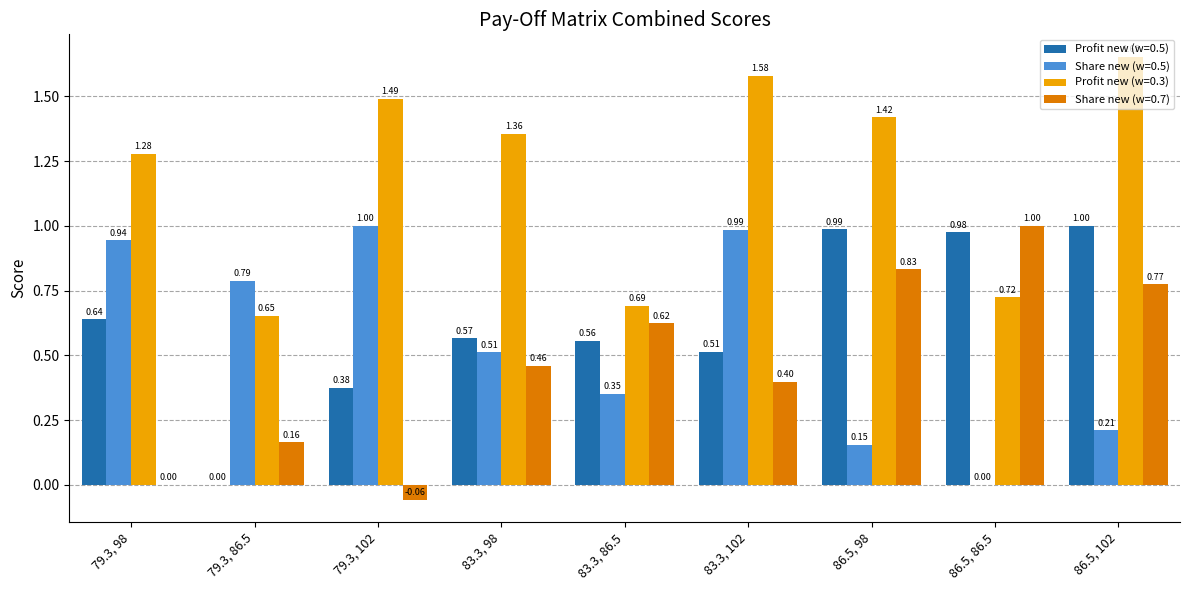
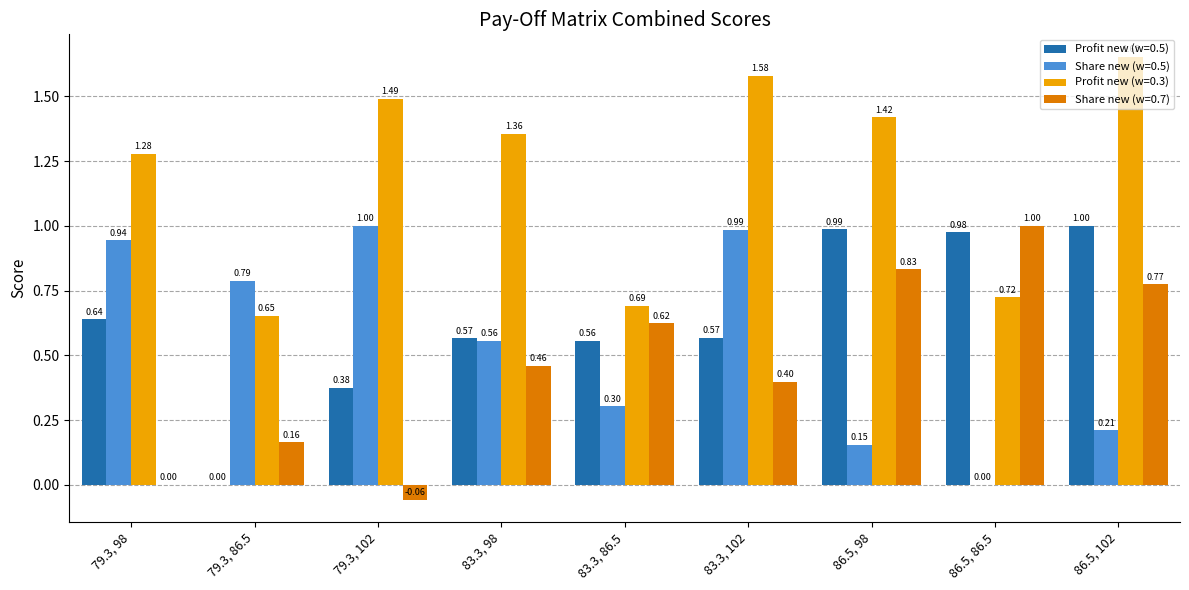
  {
    "Profit new (w=0.5)": {
      "79.3, 98": 0.64,
      "79.3, 86.5": 0.00,
      "79.3, 102": 0.38,
      "83.3, 98": 0.57,
      "83.3, 86.5": 0.56,
-     "83.3, 102": 0.51,
+     "83.3, 102": 0.57,
      "86.5, 98": 0.99,
      "86.5, 86.5": 0.98,
      "86.5, 102": 1.00
    },
    "Share new (w=0.5)": {
      "79.3, 98": 0.94,
      "79.3, 86.5": 0.79,
      "79.3, 102": 1.00,
-     "83.3, 98": 0.51,
-     "83.3, 86.5": 0.35,
+     "83.3, 98": 0.56,
+     "83.3, 86.5": 0.30,
      "83.3, 102": 0.99,
      "86.5, 98": 0.15,
      "86.5, 86.5": 0.00,
      "86.5, 102": 0.21
    }
  }
